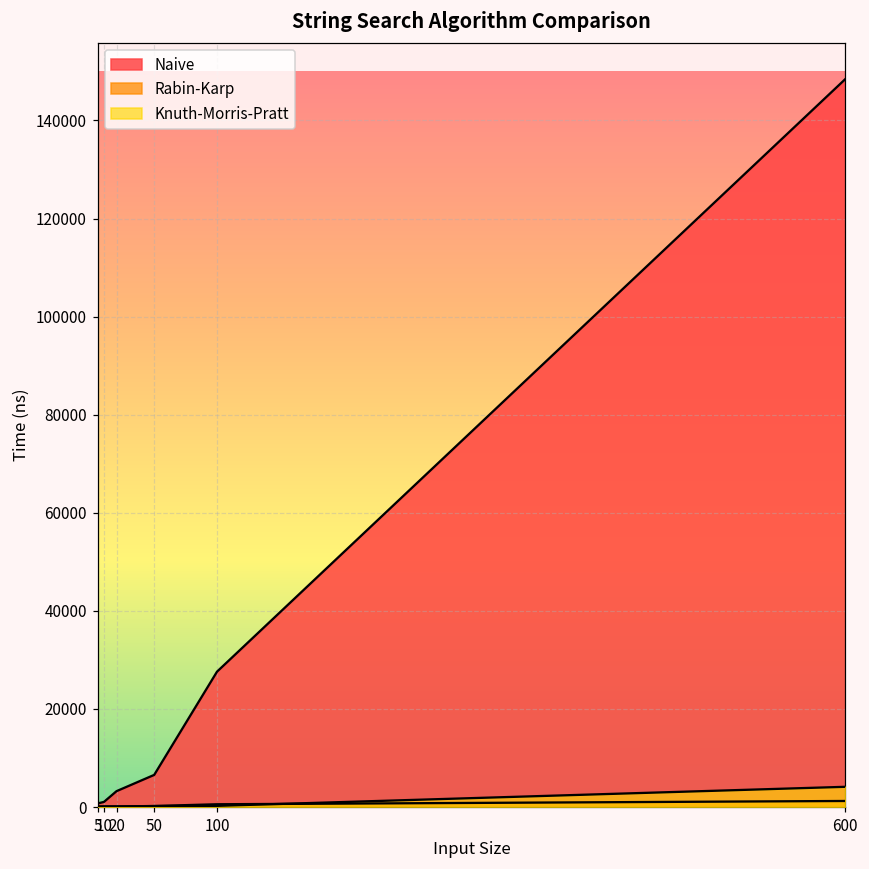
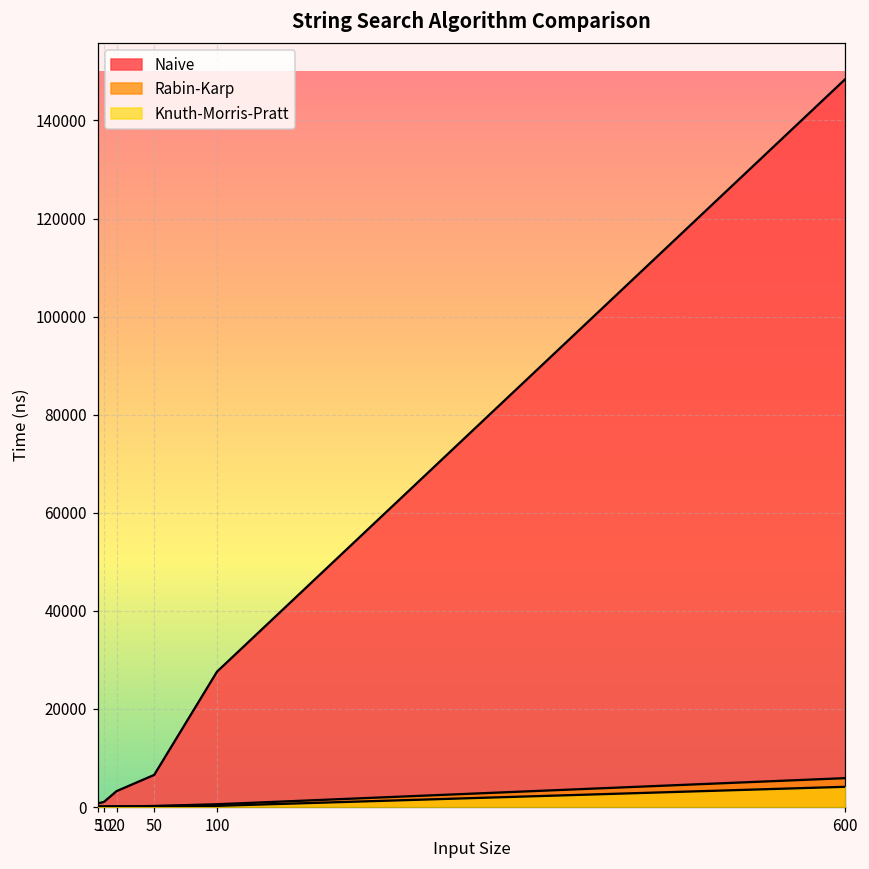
  {
    "Naive": {
      "50": 7000,
      "100": 28000,
      "600": 148000
    },
    "Rabin-Karp": {
-     "600": 1000
+     "600": 6000
    },
    "Knuth-Morris-Pratt": {
      "600": 4000
    }
  }
